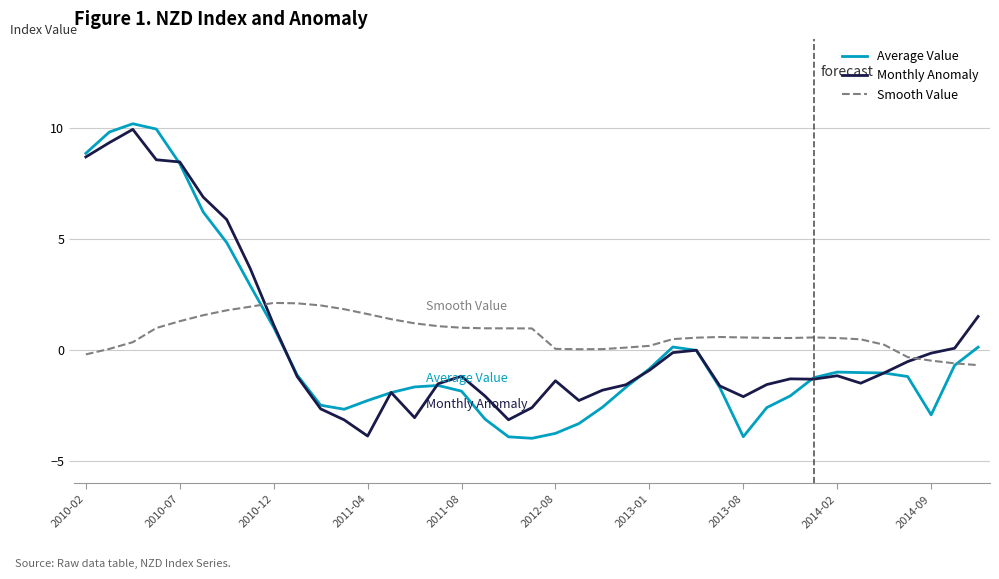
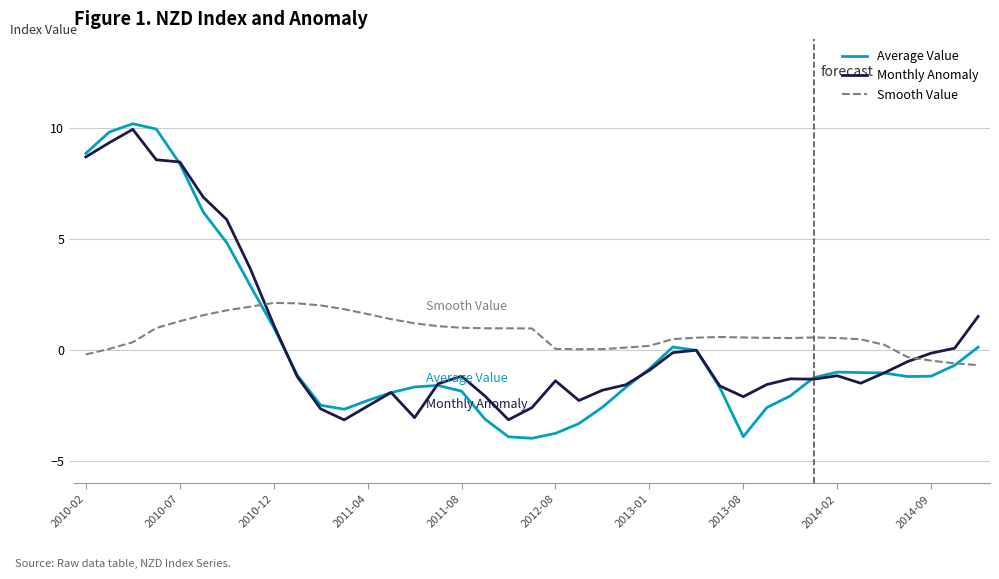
  {
    "Average Value": {
      "2010-02": 8.9,
      "2010-12": 1.0,
      "2011-04": -2.3,
      "2011-08": -1.8,
      "2012-08": -3.7,
      "2013-08": -3.9,
      "2014-02": -1.0,
-     "2014-09": -2.9
+     "2014-09": -1.2
    },
    "Monthly Anomaly": {
      "2010-02": 8.7,
      "2010-12": 1.1,
-     "2011-04": -3.9,
+     "2011-04": -2.5,
      "2011-08": -1.2,
      "2012-08": -1.4,
      "2013-08": -2.1,
      "2014-02": -1.2,
      "2014-09": -0.1
    },
    "Smooth Value": {
      "2010-02": -0.2,
      "2010-07": 1.3,
      "2010-12": 2.1,
      "2011-04": 1.6,
      "2011-08": 1.0,
      "2012-08": 0.1,
      "2013-01": 0.2,
      "2013-08": 0.6,
      "2014-02": 0.5,
      "2014-09": -0.5
    }
  }
